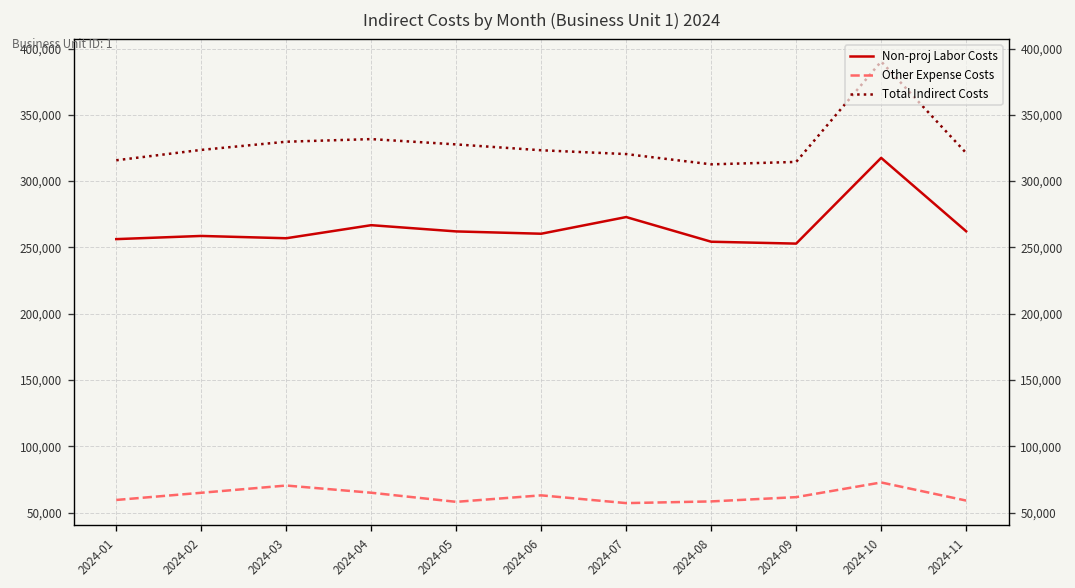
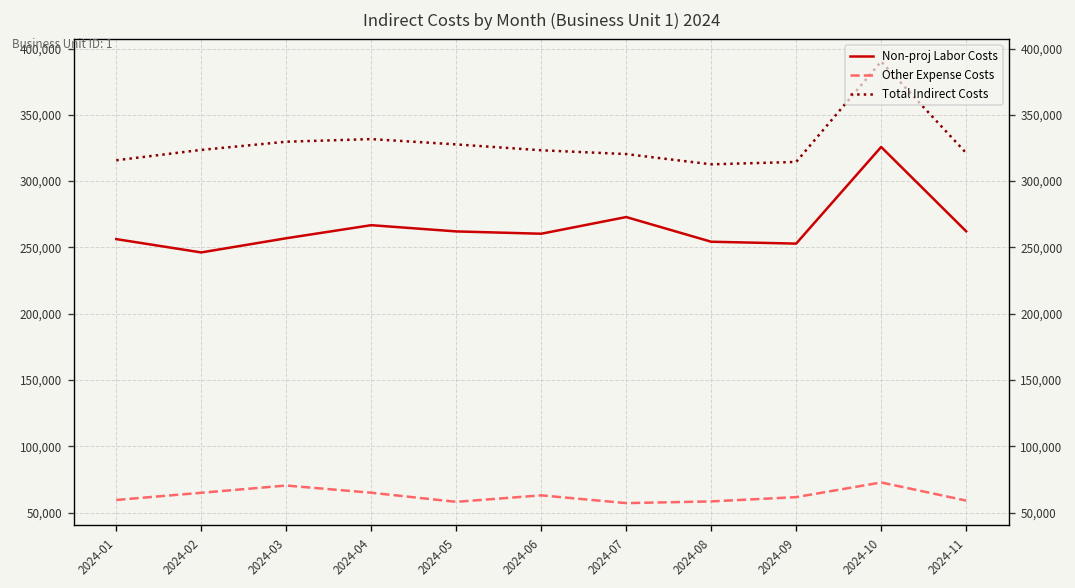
  {
    "Non-proj Labor Costs": {
      "2024-01": "256,000",
-     "2024-02": "259,000",
+     "2024-02": "246,000",
      "2024-03": "257,000",
      "2024-04": "267,000",
      "2024-05": "262,000",
      "2024-06": "260,000",
      "2024-07": "273,000",
      "2024-08": "254,000",
      "2024-09": "253,000",
-     "2024-10": "318,000",
+     "2024-10": "326,000",
      "2024-11": "262,000"
    },
    "Other Expense Costs": {
      "2024-01": "59,000",
      "2024-02": "65,000",
      "2024-03": "70,000",
      "2024-04": "65,000",
      "2024-05": "58,000",
      "2024-06": "63,000",
      "2024-07": "57,000",
      "2024-08": "58,000",
      "2024-09": "62,000",
      "2024-10": "73,000",
      "2024-11": "59,000"
    },
    "Total Indirect Costs": {
      "2024-01": "316,000",
      "2024-02": "324,000",
      "2024-03": "330,000",
      "2024-04": "332,000",
      "2024-05": "328,000",
      "2024-06": "323,000",
      "2024-07": "320,000",
      "2024-08": "313,000",
      "2024-09": "314,000",
      "2024-11": "321,000"
    }
  }
